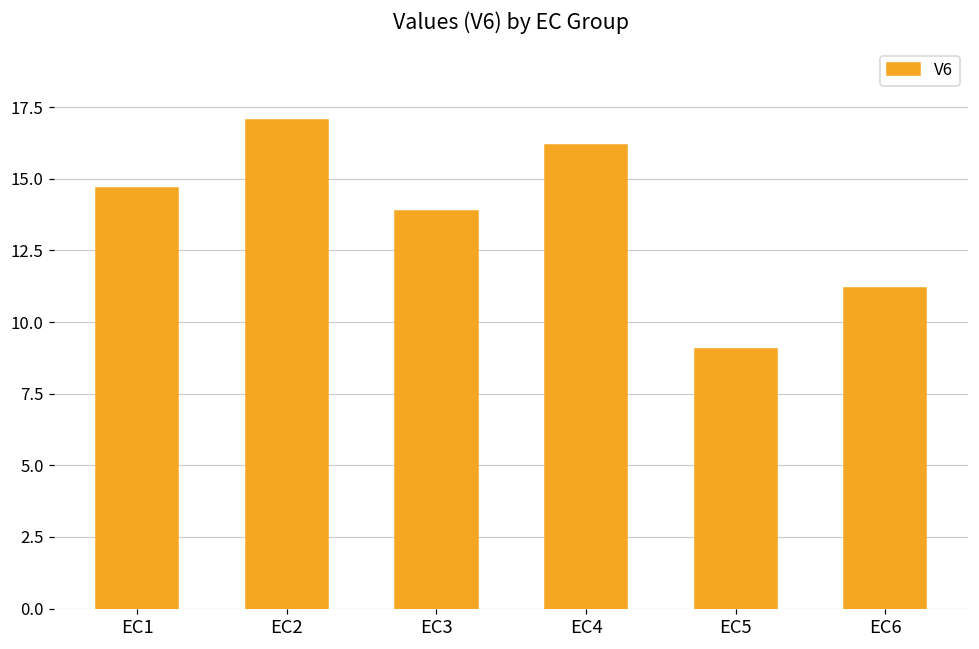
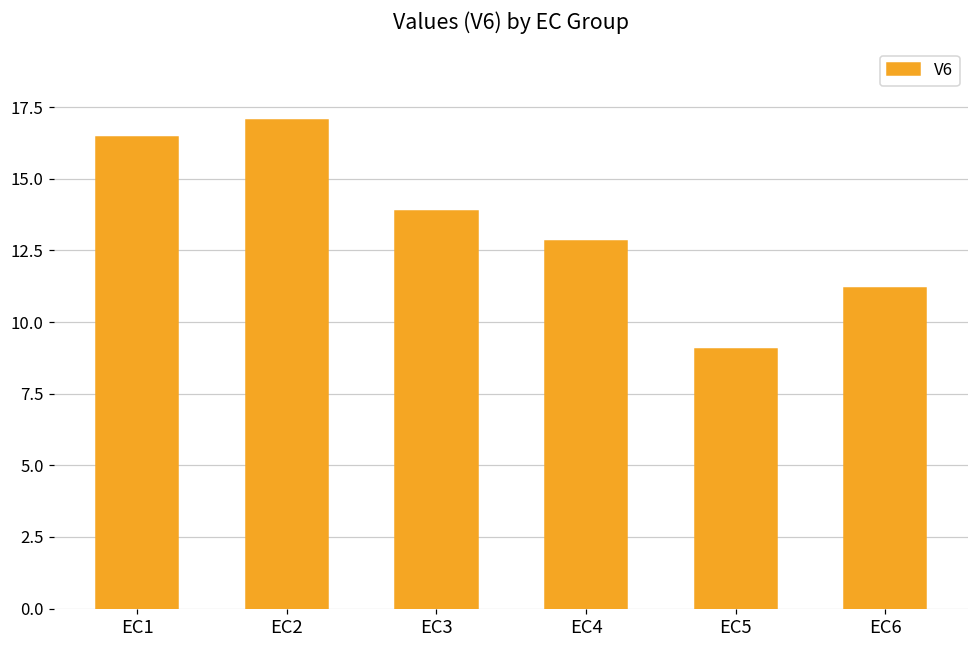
  {
-   "EC1": 14.7,
+   "EC1": 16.5,
    "EC2": 17.0,
    "EC3": 13.9,
-   "EC4": 16.2,
+   "EC4": 12.8,
    "EC5": 9.1,
    "EC6": 11.2
  }
